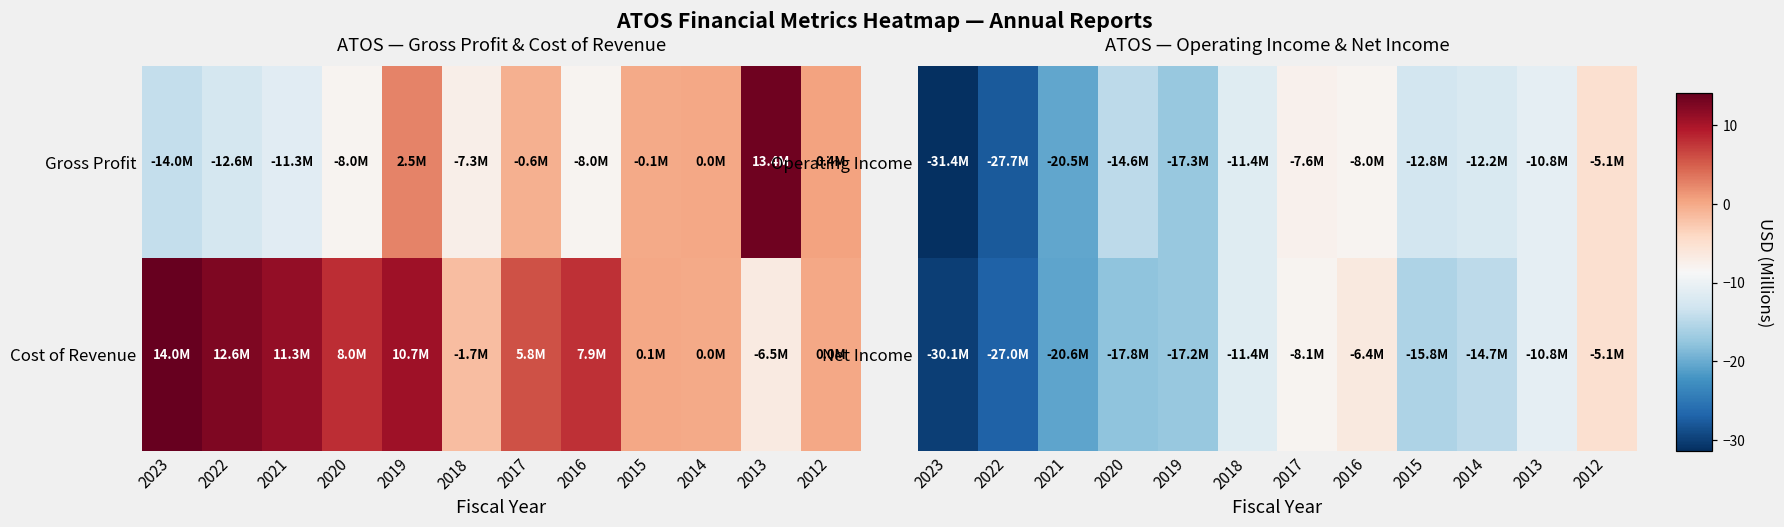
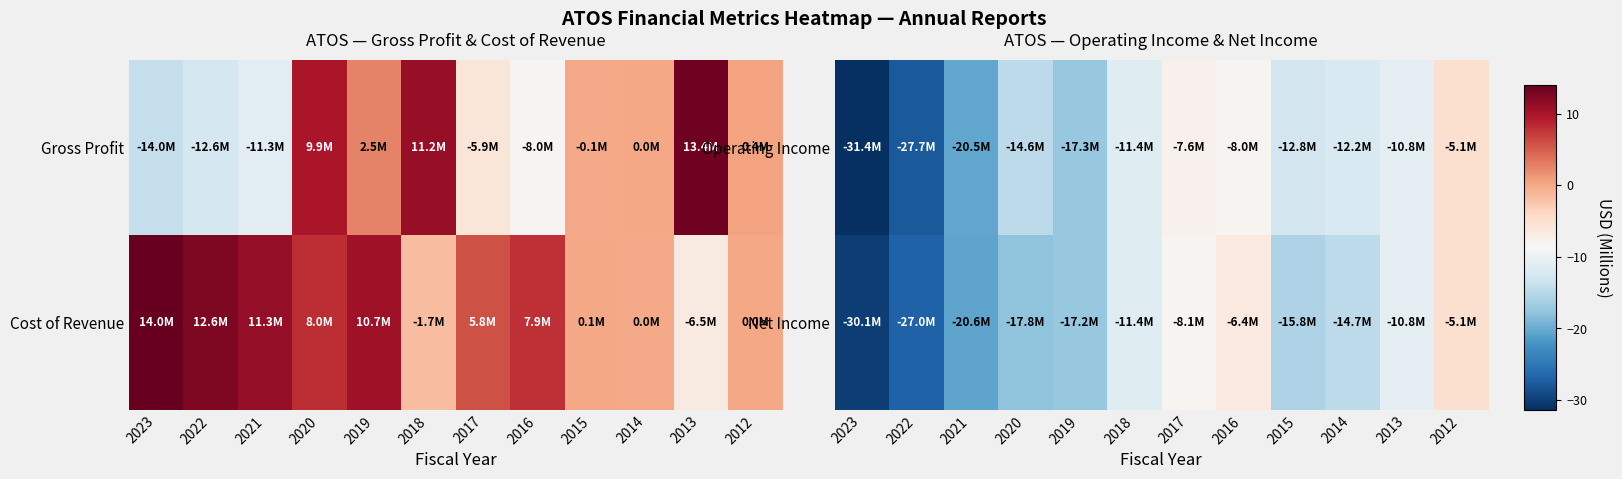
  {
    "ATOS — Gross Profit & Cost of Revenue": {
      "Gross Profit": {
        "2023": "-14.0M",
        "2022": "-12.6M",
        "2021": "-11.3M",
-       "2020": "-8.0M",
+       "2020": "9.9M",
        "2019": "2.5M",
-       "2018": "-7.3M",
-       "2017": "-0.6M",
+       "2018": "11.2M",
+       "2017": "-5.9M",
        "2016": "-8.0M",
        "2015": "-0.1M",
        "2014": "0.0M",
        "2013": "13.4M",
        "2012": "0.4M"
      },
      "Cost of Revenue": {
        "2023": "14.0M",
        "2022": "12.6M",
        "2021": "11.3M",
        "2020": "8.0M",
        "2019": "10.7M",
        "2018": "-1.7M",
        "2017": "5.8M",
        "2016": "7.9M",
        "2015": "0.1M",
        "2014": "0.0M",
        "2013": "-6.5M",
        "2012": "0.0M"
      }
    }
  }
